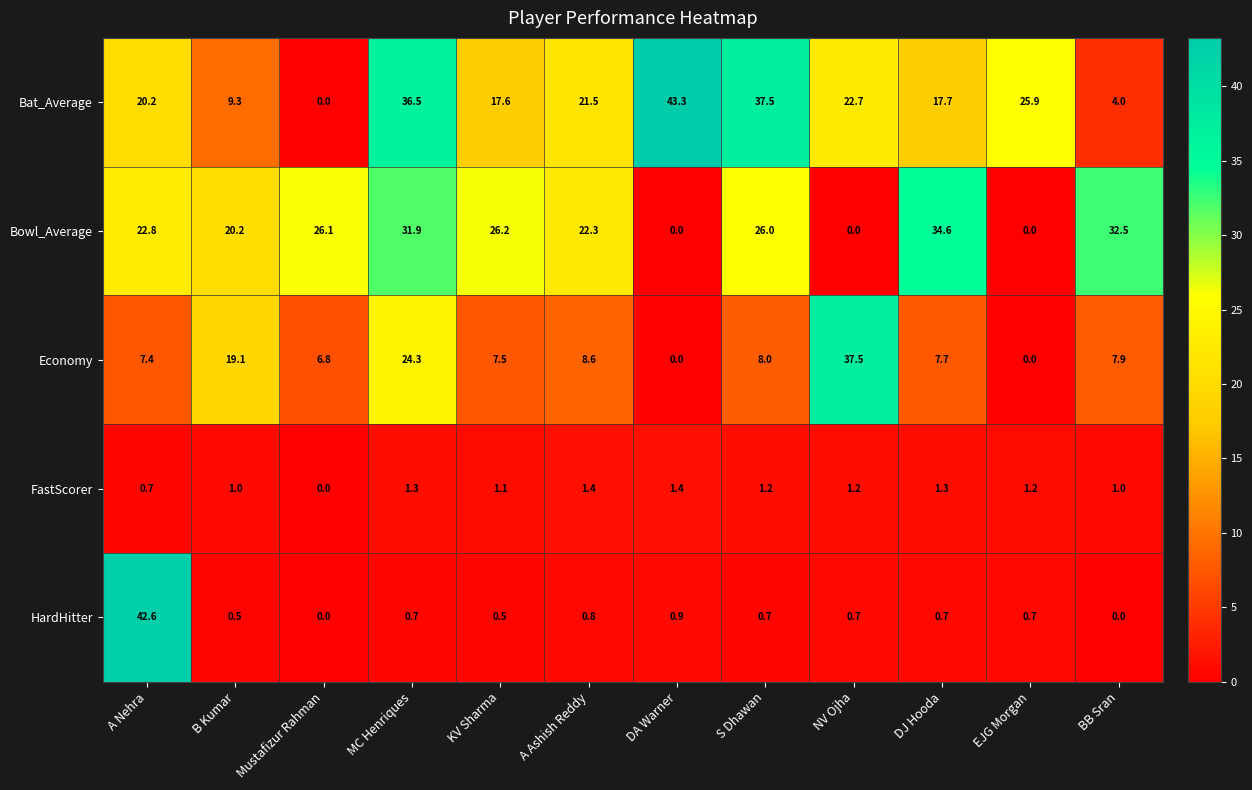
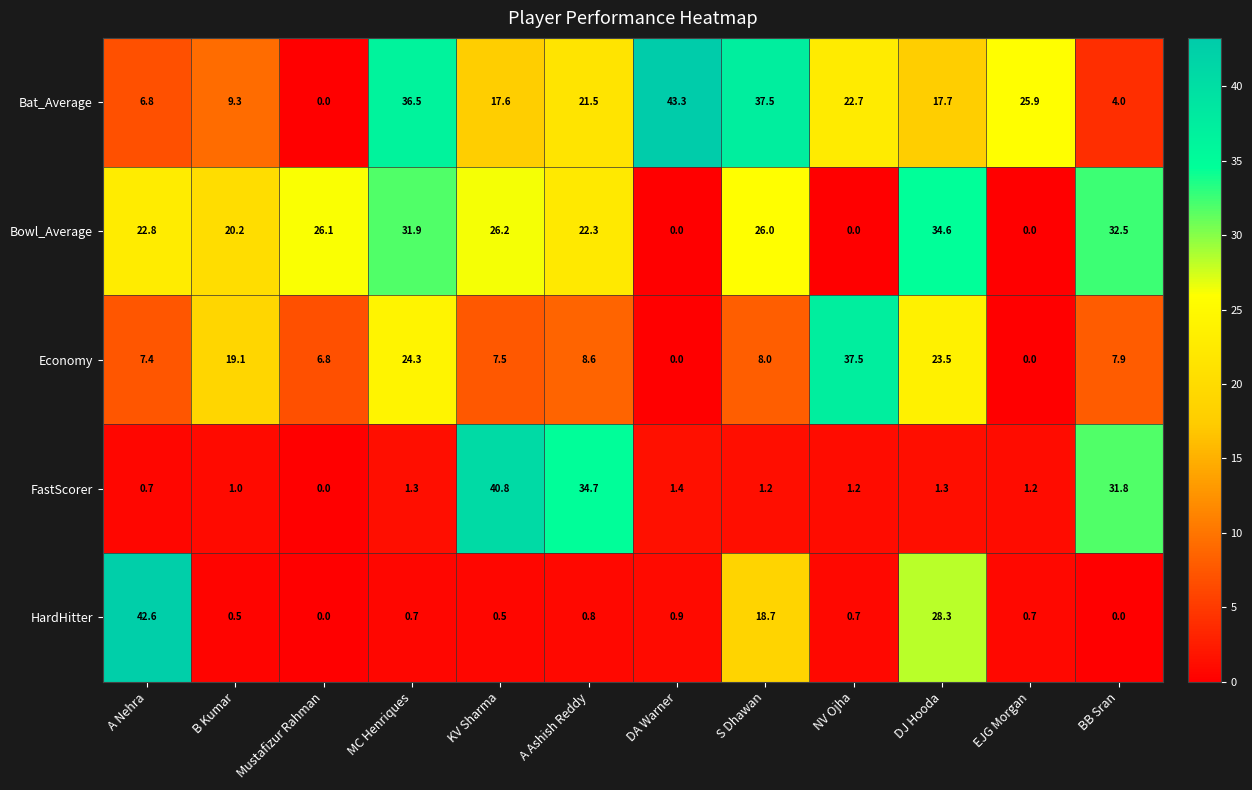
  {
    "Bat_Average": {
-     "A Nehra": 20.2,
+     "A Nehra": 6.8,
      "B Kumar": 9.3,
      "Mustafizur Rahman": 0.0,
      "MC Henriques": 36.5,
      "KV Sharma": 17.6,
      "A Ashish Reddy": 21.5,
      "DA Warner": 43.3,
      "S Dhawan": 37.5,
      "NV Ojha": 22.7,
      "DJ Hooda": 17.7,
      "EJG Morgan": 25.9,
      "BB Sran": 4.0
    },
    "Bowl_Average": {
      "A Nehra": 22.8,
      "B Kumar": 20.2,
      "Mustafizur Rahman": 26.1,
      "MC Henriques": 31.9,
      "KV Sharma": 26.2,
      "A Ashish Reddy": 22.3,
      "DA Warner": 0.0,
      "S Dhawan": 26.0,
      "NV Ojha": 0.0,
      "DJ Hooda": 34.6,
      "EJG Morgan": 0.0,
      "BB Sran": 32.5
    },
    "Economy": {
      "A Nehra": 7.4,
      "B Kumar": 19.1,
      "Mustafizur Rahman": 6.8,
      "MC Henriques": 24.3,
      "KV Sharma": 7.5,
      "A Ashish Reddy": 8.6,
      "DA Warner": 0.0,
      "S Dhawan": 8.0,
      "NV Ojha": 37.5,
-     "DJ Hooda": 7.7,
+     "DJ Hooda": 23.5,
      "EJG Morgan": 0.0,
      "BB Sran": 7.9
    },
    "FastScorer": {
      "A Nehra": 0.7,
      "B Kumar": 1.0,
      "Mustafizur Rahman": 0.0,
      "MC Henriques": 1.3,
-     "KV Sharma": 1.1,
-     "A Ashish Reddy": 1.4,
+     "KV Sharma": 40.8,
+     "A Ashish Reddy": 34.7,
      "DA Warner": 1.4,
      "S Dhawan": 1.2,
      "NV Ojha": 1.2,
      "DJ Hooda": 1.3,
      "EJG Morgan": 1.2,
-     "BB Sran": 1.0
+     "BB Sran": 31.8
    },
    "HardHitter": {
      "A Nehra": 42.6,
      "B Kumar": 0.5,
      "Mustafizur Rahman": 0.0,
      "MC Henriques": 0.7,
      "KV Sharma": 0.5,
      "A Ashish Reddy": 0.8,
      "DA Warner": 0.9,
-     "S Dhawan": 0.7,
+     "S Dhawan": 18.7,
      "NV Ojha": 0.7,
-     "DJ Hooda": 0.7,
+     "DJ Hooda": 28.3,
      "EJG Morgan": 0.7,
      "BB Sran": 0.0
    }
  }
